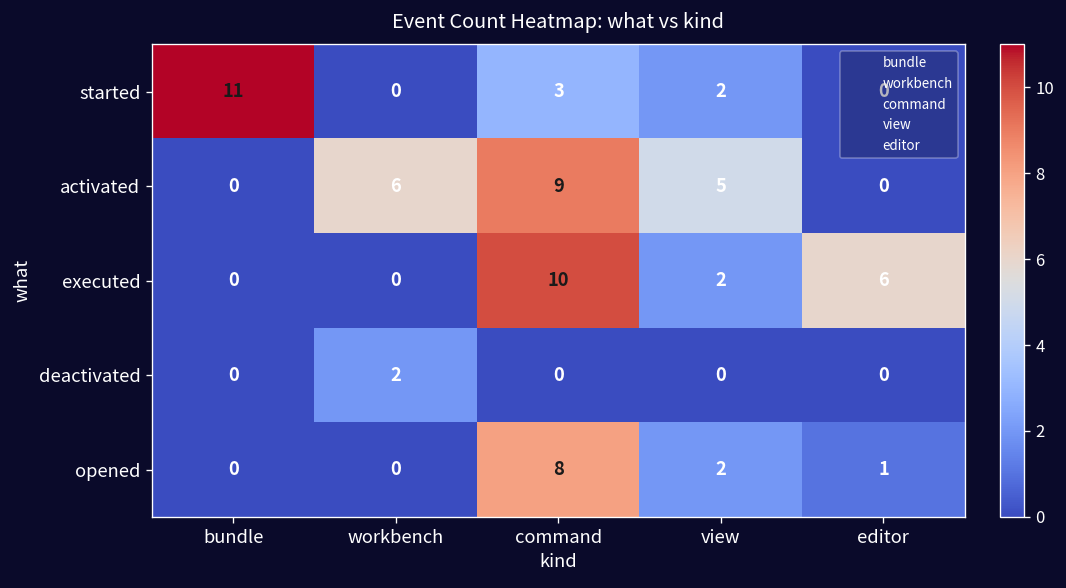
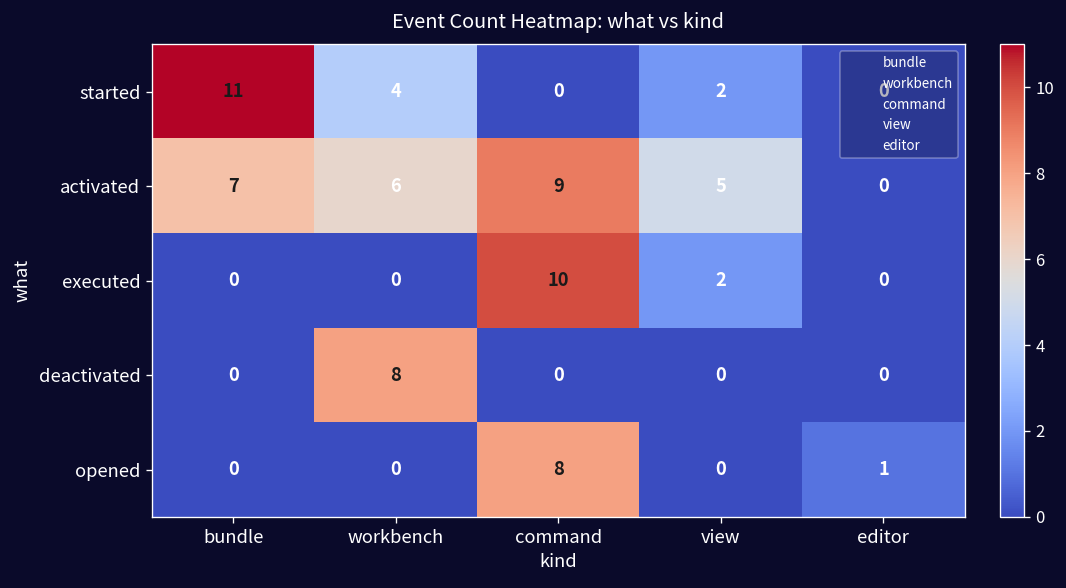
  {
    "started": {
      "bundle": 11,
-     "workbench": 0,
-     "command": 3,
+     "workbench": 4,
+     "command": 0,
      "view": 2
    },
    "activated": {
-     "bundle": 0,
+     "bundle": 7,
      "workbench": 6,
      "command": 9,
      "editor": 0
    },
    "executed": {
      "bundle": 0,
      "workbench": 0,
      "command": 10,
      "view": 2,
-     "editor": 6
+     "editor": 0
    },
    "deactivated": {
      "bundle": 0,
-     "workbench": 2,
+     "workbench": 8,
      "command": 0,
      "view": 0,
      "editor": 0
    },
    "opened": {
      "bundle": 0,
      "workbench": 0,
      "command": 8,
-     "view": 2,
+     "view": 0,
      "editor": 1
    }
  }
